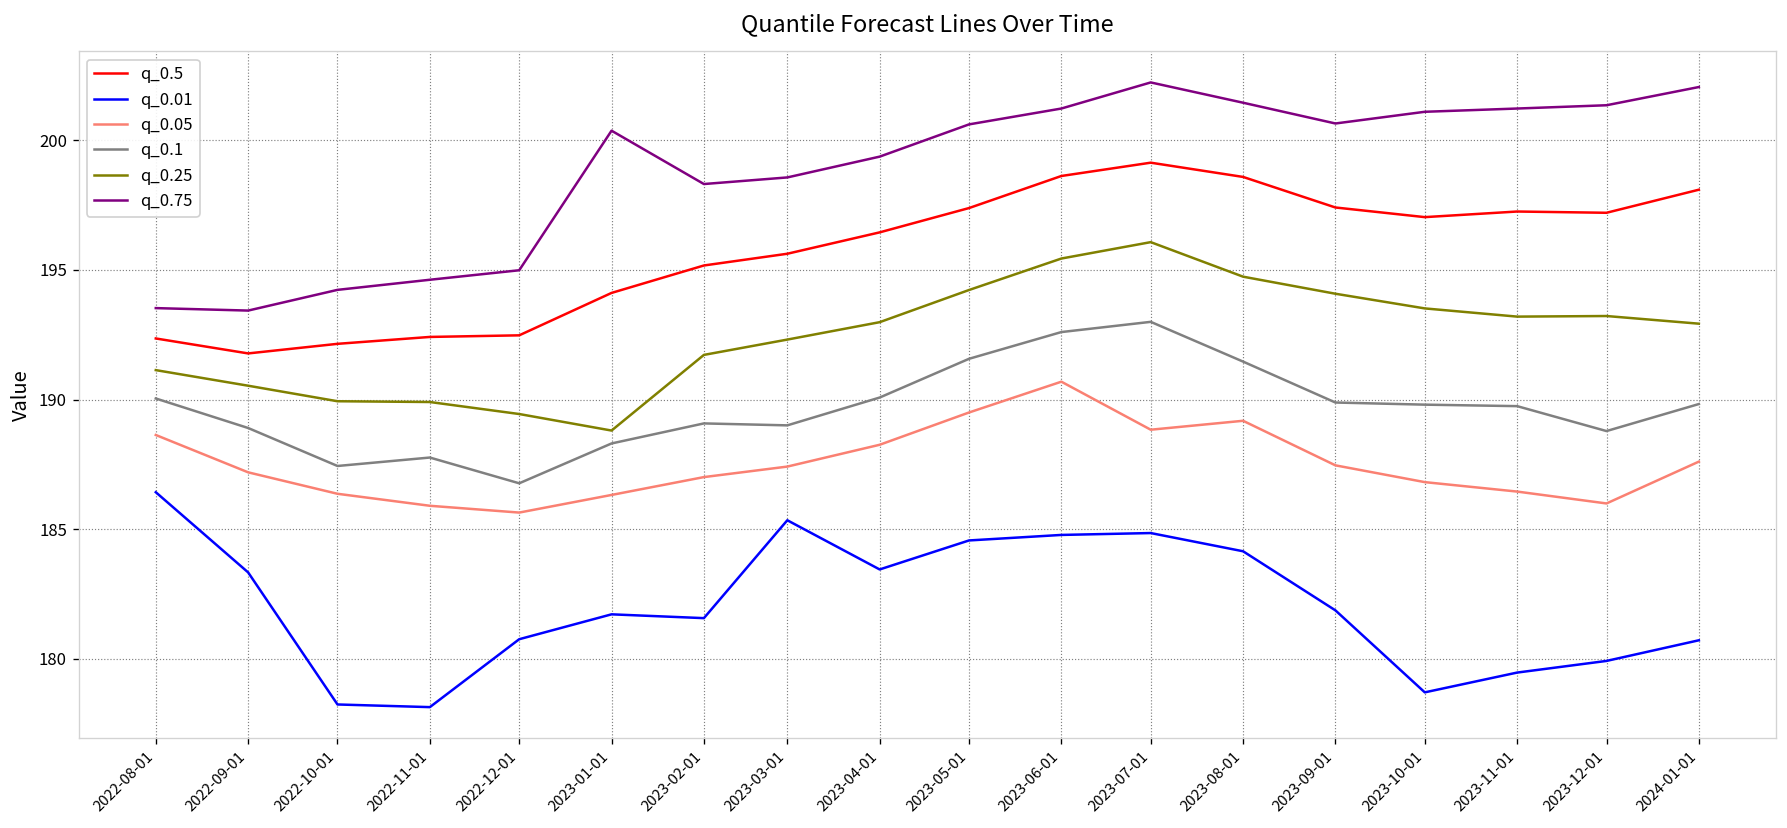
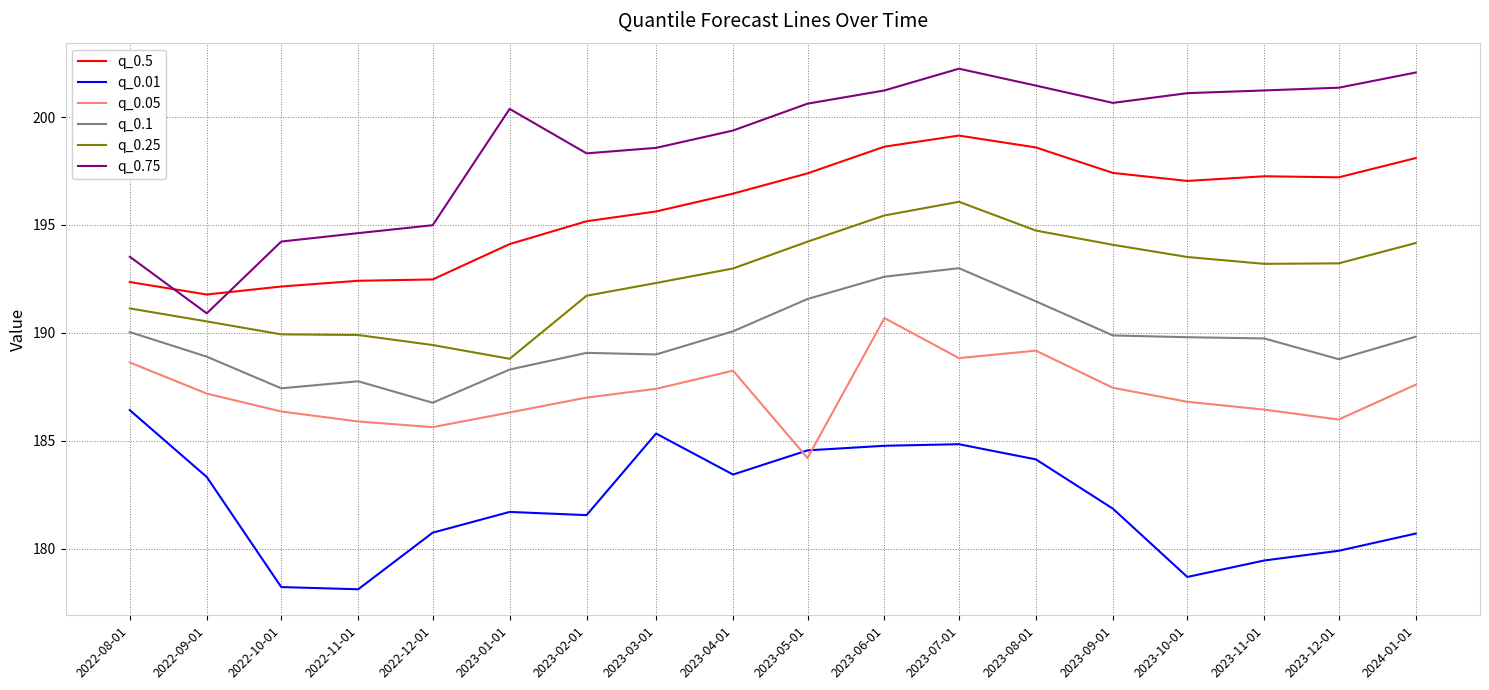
  {
    "q_0.5": {
      "2022-08-01": 192.4,
      "2022-09-01": 191.8,
      "2022-10-01": 192.2,
      "2022-11-01": 192.4,
      "2022-12-01": 192.5,
      "2023-01-01": 194.1,
      "2023-02-01": 195.2,
      "2023-03-01": 195.6,
      "2023-04-01": 196.5,
      "2023-05-01": 197.4,
      "2023-06-01": 198.6,
      "2023-07-01": 199.1,
      "2023-08-01": 198.6,
      "2023-09-01": 197.4,
      "2023-10-01": 197.0,
      "2023-11-01": 197.3,
      "2023-12-01": 197.2,
      "2024-01-01": 198.1
    },
    "q_0.01": {
      "2022-08-01": 186.4,
      "2022-09-01": 183.3,
      "2022-10-01": 178.2,
      "2022-11-01": 178.1,
      "2022-12-01": 180.8,
      "2023-01-01": 181.7,
      "2023-02-01": 181.6,
      "2023-03-01": 185.3,
      "2023-04-01": 183.4,
      "2023-05-01": 184.6,
      "2023-06-01": 184.8,
      "2023-07-01": 184.8,
      "2023-08-01": 184.1,
      "2023-09-01": 181.9,
      "2023-10-01": 178.7,
      "2023-11-01": 179.5,
      "2023-12-01": 179.9,
      "2024-01-01": 180.7
    },
    "q_0.05": {
      "2022-08-01": 188.6,
      "2022-09-01": 187.2,
      "2022-10-01": 186.4,
      "2022-11-01": 185.9,
      "2022-12-01": 185.6,
      "2023-01-01": 186.3,
      "2023-02-01": 187.0,
      "2023-03-01": 187.4,
      "2023-04-01": 188.3,
-     "2023-05-01": 189.5,
+     "2023-05-01": 184.2,
      "2023-06-01": 190.7,
      "2023-07-01": 188.8,
      "2023-08-01": 189.2,
      "2023-09-01": 187.5,
      "2023-10-01": 186.8,
      "2023-11-01": 186.4,
      "2023-12-01": 186.0,
      "2024-01-01": 187.6
    },
    "q_0.1": {
      "2022-08-01": 190.0,
      "2022-09-01": 188.9,
      "2022-10-01": 187.4,
      "2022-11-01": 187.8,
      "2022-12-01": 186.8,
      "2023-01-01": 188.3,
      "2023-02-01": 189.1,
      "2023-03-01": 189.0,
      "2023-04-01": 190.1,
      "2023-05-01": 191.6,
      "2023-06-01": 192.6,
      "2023-07-01": 193.0,
      "2023-08-01": 191.5,
      "2023-09-01": 189.9,
      "2023-10-01": 189.8,
      "2023-11-01": 189.7,
      "2023-12-01": 188.8,
      "2024-01-01": 189.8
    },
    "q_0.25": {
      "2022-08-01": 191.1,
      "2022-09-01": 190.5,
      "2022-10-01": 189.9,
      "2022-11-01": 189.9,
      "2022-12-01": 189.4,
      "2023-01-01": 188.8,
      "2023-02-01": 191.7,
      "2023-03-01": 192.3,
      "2023-04-01": 193.0,
      "2023-05-01": 194.2,
      "2023-06-01": 195.4,
      "2023-07-01": 196.1,
      "2023-08-01": 194.7,
      "2023-09-01": 194.1,
      "2023-10-01": 193.5,
      "2023-11-01": 193.2,
      "2023-12-01": 193.2,
-     "2024-01-01": 192.9
+     "2024-01-01": 194.2
    },
    "q_0.75": {
      "2022-08-01": 193.5,
-     "2022-09-01": 193.4,
+     "2022-09-01": 190.9,
      "2022-10-01": 194.2,
      "2022-11-01": 194.6,
      "2022-12-01": 195.0,
      "2023-01-01": 200.4,
      "2023-02-01": 198.3,
      "2023-03-01": 198.6,
      "2023-04-01": 199.4,
      "2023-05-01": 200.6,
      "2023-06-01": 201.2,
      "2023-07-01": 202.2,
      "2023-08-01": 201.5,
      "2023-09-01": 200.7,
      "2023-10-01": 201.1,
      "2023-11-01": 201.2,
      "2023-12-01": 201.4,
      "2024-01-01": 202.1
    }
  }
